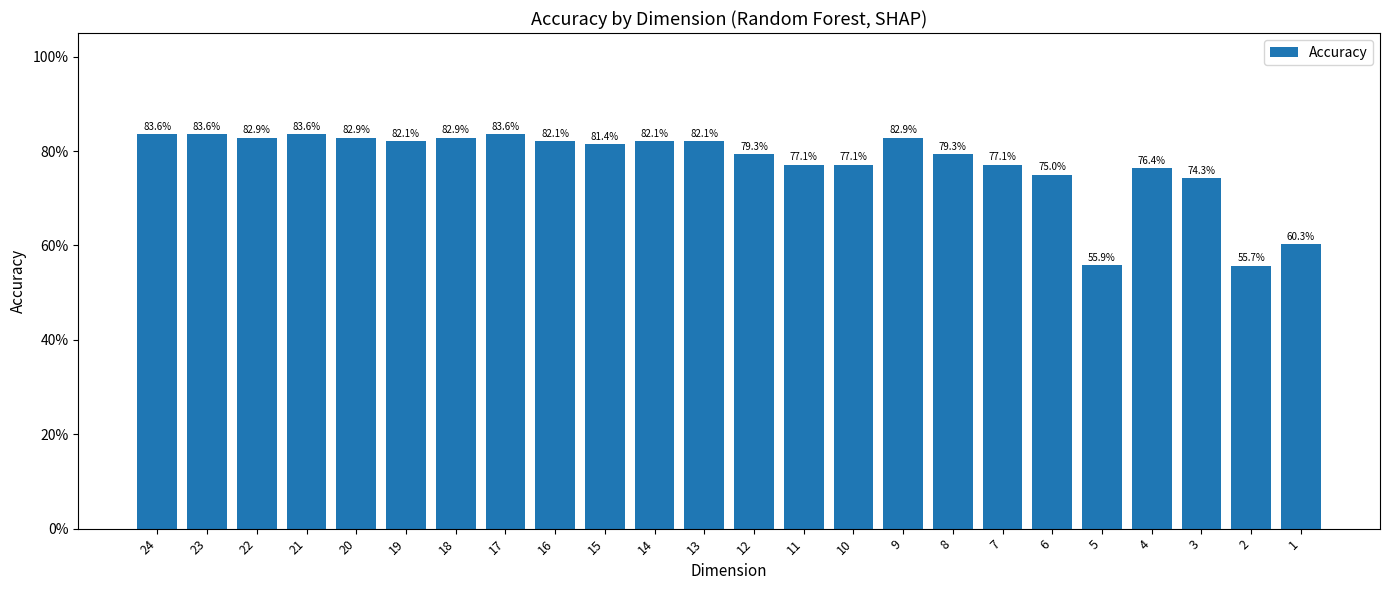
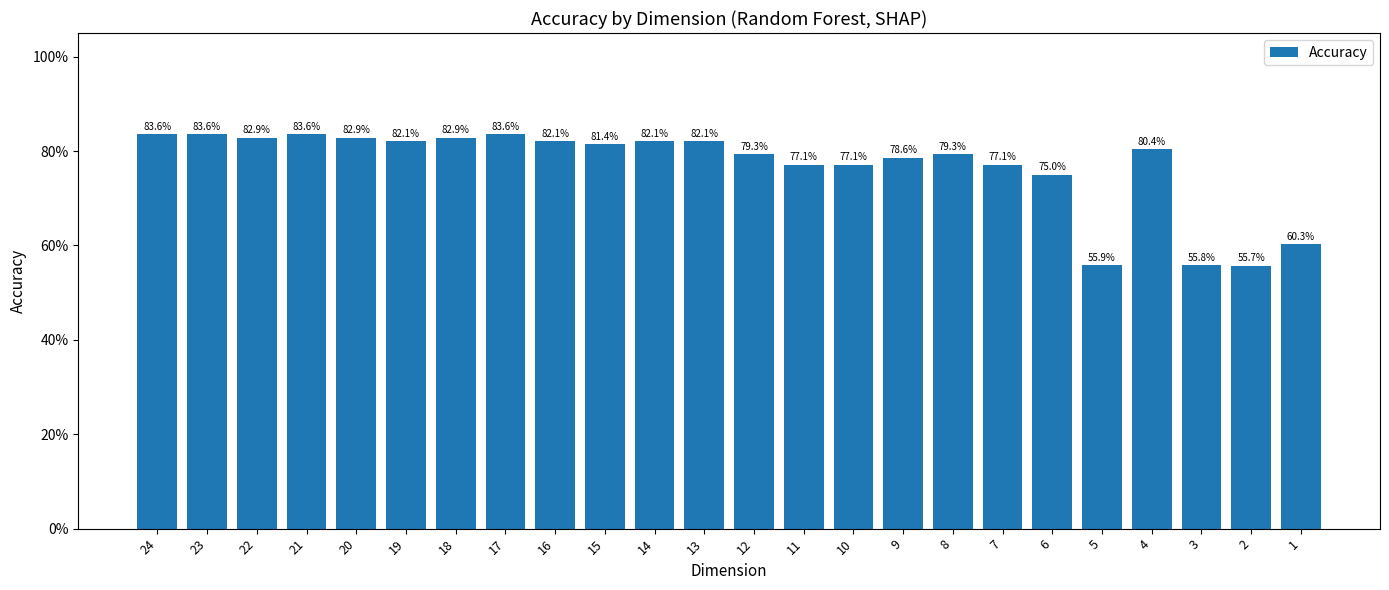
  {
    "24": "83.6%",
    "23": "83.6%",
    "22": "82.9%",
    "21": "83.6%",
    "20": "82.9%",
    "19": "82.1%",
    "18": "82.9%",
    "17": "83.6%",
    "16": "82.1%",
    "15": "81.4%",
    "14": "82.1%",
    "13": "82.1%",
    "12": "79.3%",
    "11": "77.1%",
    "10": "77.1%",
-   "9": "82.9%",
+   "9": "78.6%",
    "8": "79.3%",
    "7": "77.1%",
    "6": "75.0%",
    "5": "55.9%",
-   "4": "76.4%",
-   "3": "74.3%",
+   "4": "80.4%",
+   "3": "55.8%",
    "2": "55.7%",
    "1": "60.3%"
  }
